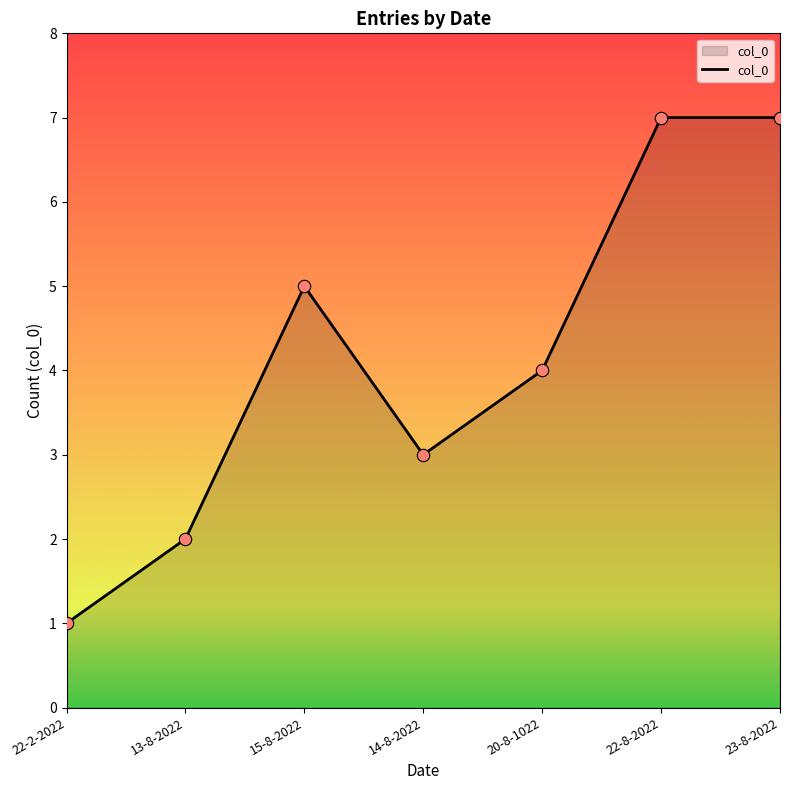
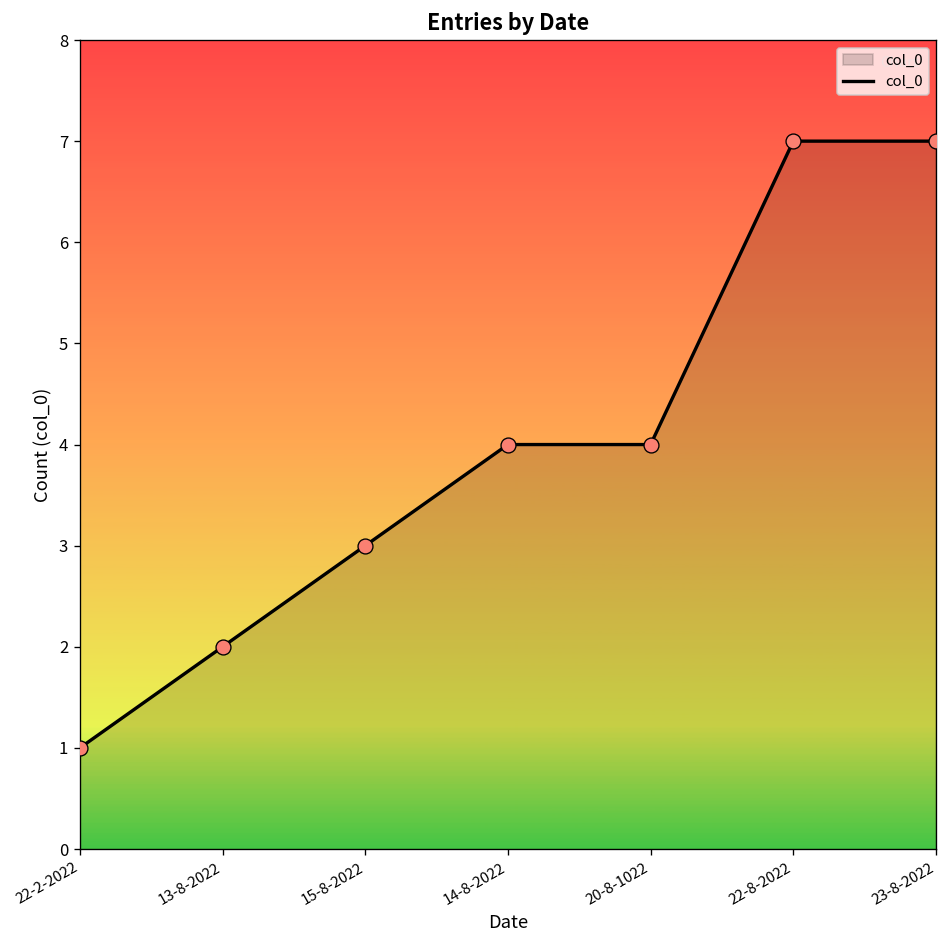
  {
    "22-2-2022": 1,
    "13-8-2022": 2,
-   "15-8-2022": 5,
-   "14-8-2022": 3,
+   "15-8-2022": 3,
+   "14-8-2022": 4,
    "20-8-1022": 4,
    "22-8-2022": 7,
    "23-8-2022": 7
  }
